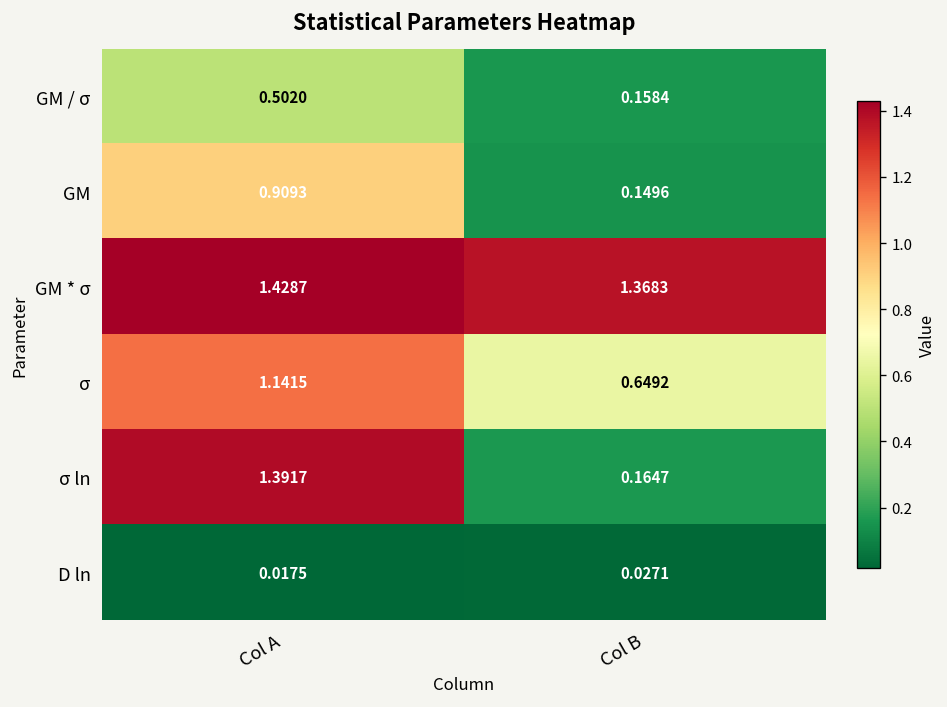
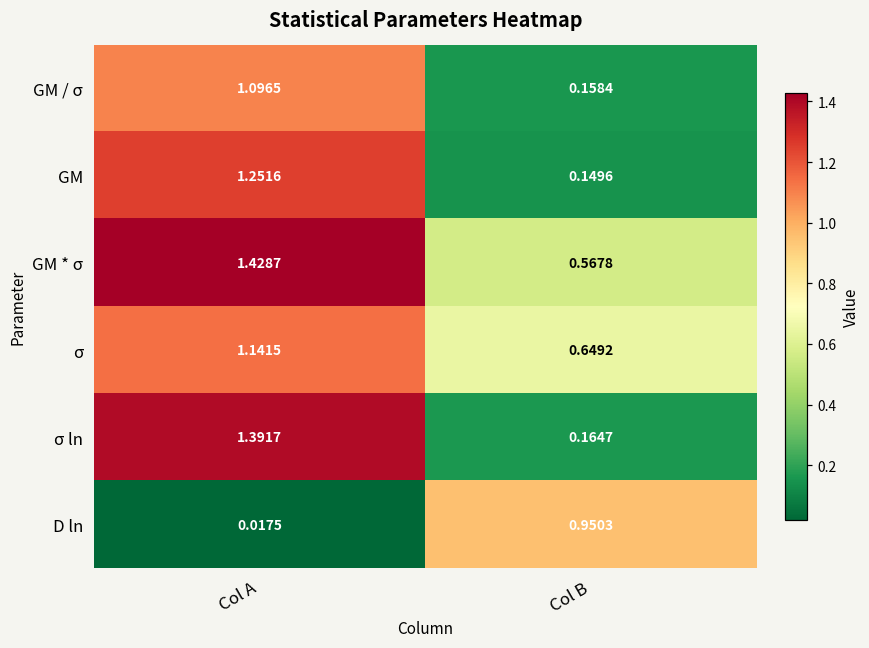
  {
    "GM / σ": {
-     "Col A": 0.5020,
+     "Col A": 1.0965,
      "Col B": 0.1584
    },
    "GM": {
-     "Col A": 0.9093,
+     "Col A": 1.2516,
      "Col B": 0.1496
    },
    "GM * σ": {
      "Col A": 1.4287,
-     "Col B": 1.3683
+     "Col B": 0.5678
    },
    "σ": {
      "Col A": 1.1415,
      "Col B": 0.6492
    },
    "σ ln": {
      "Col A": 1.3917,
      "Col B": 0.1647
    },
    "D ln": {
      "Col A": 0.0175,
-     "Col B": 0.0271
+     "Col B": 0.9503
    }
  }
